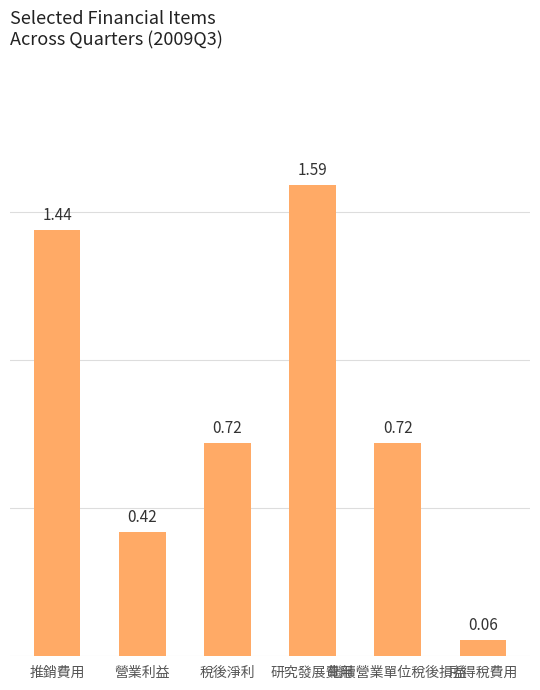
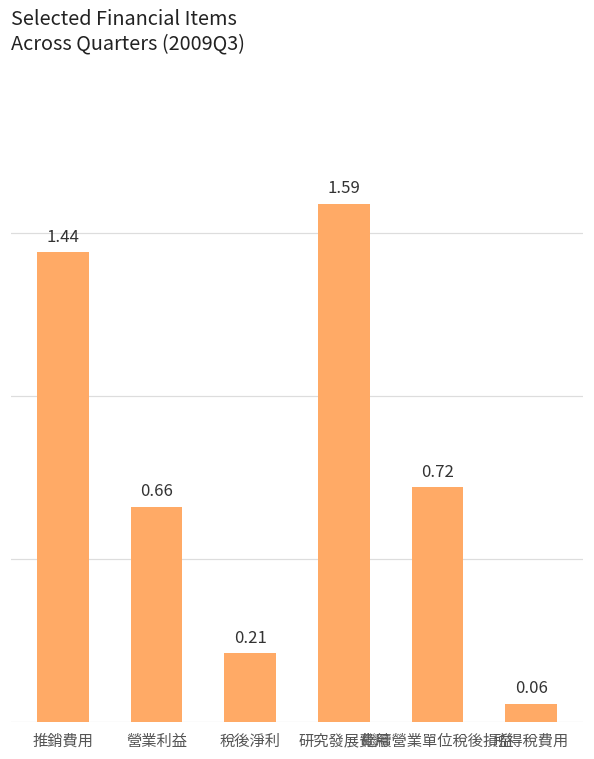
  {
    "推銷費用": 1.44,
-   "營業利益": 0.42,
-   "稅後淨利": 0.72
+   "營業利益": 0.66,
+   "稅後淨利": 0.21
  }
